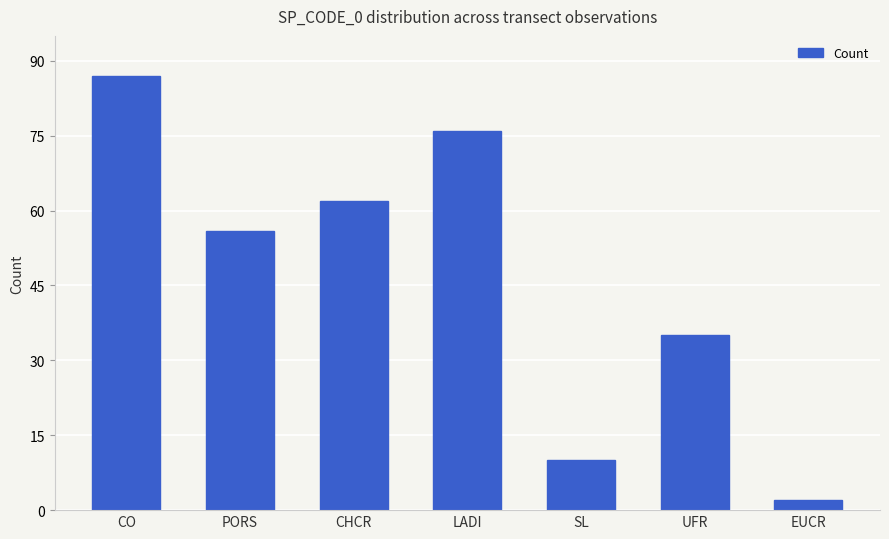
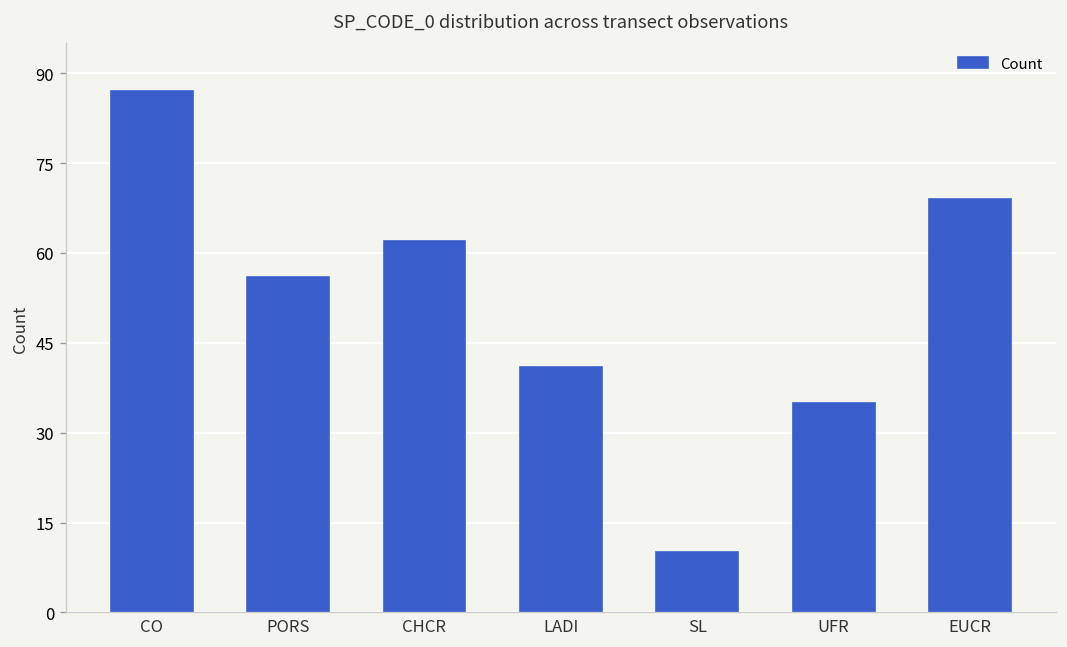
  {
    "CO": 87,
    "PORS": 56,
    "CHCR": 62,
-   "LADI": 76,
+   "LADI": 41,
    "SL": 10,
    "UFR": 35,
-   "EUCR": 2
+   "EUCR": 69
  }
